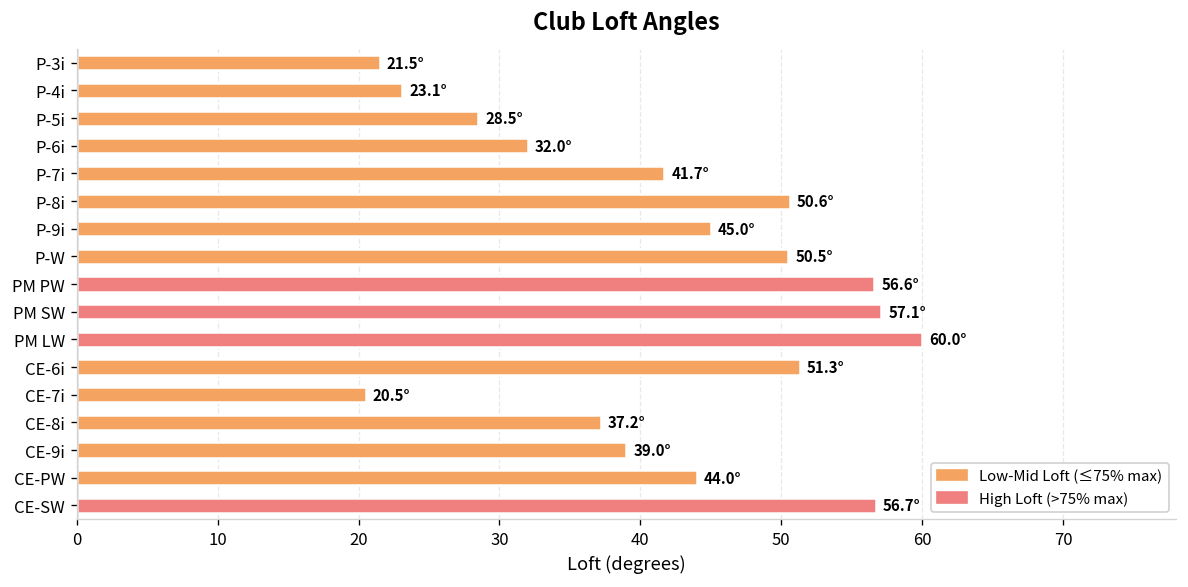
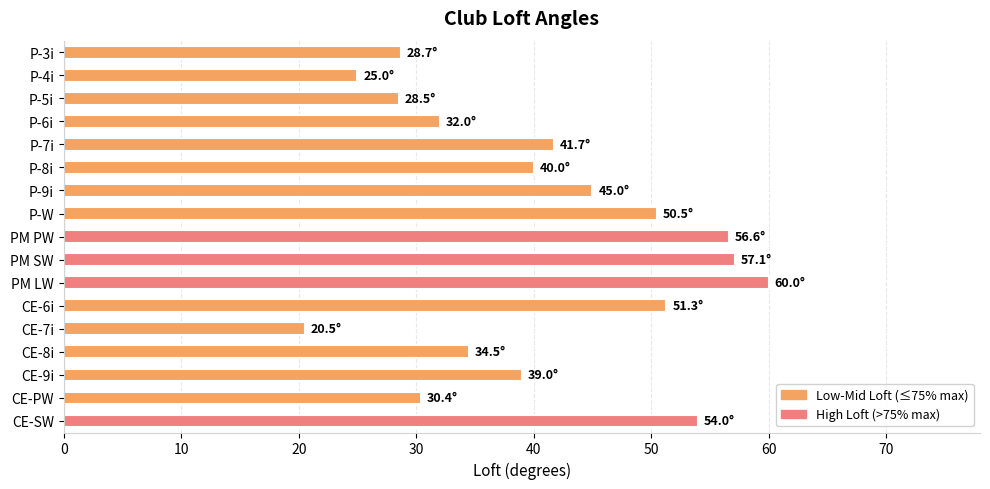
  {
-   "P-3i": "21.5°",
-   "P-4i": "23.1°",
+   "P-3i": "28.7°",
+   "P-4i": "25.0°",
    "P-5i": "28.5°",
    "P-6i": "32.0°",
    "P-7i": "41.7°",
-   "P-8i": "50.6°",
+   "P-8i": "40.0°",
    "P-9i": "45.0°",
    "P-W": "50.5°",
    "PM PW": "56.6°",
    "PM SW": "57.1°",
    "PM LW": "60.0°",
    "CE-6i": "51.3°",
    "CE-7i": "20.5°",
-   "CE-8i": "37.2°",
+   "CE-8i": "34.5°",
    "CE-9i": "39.0°",
-   "CE-PW": "44.0°",
-   "CE-SW": "56.7°"
+   "CE-PW": "30.4°",
+   "CE-SW": "54.0°"
  }
